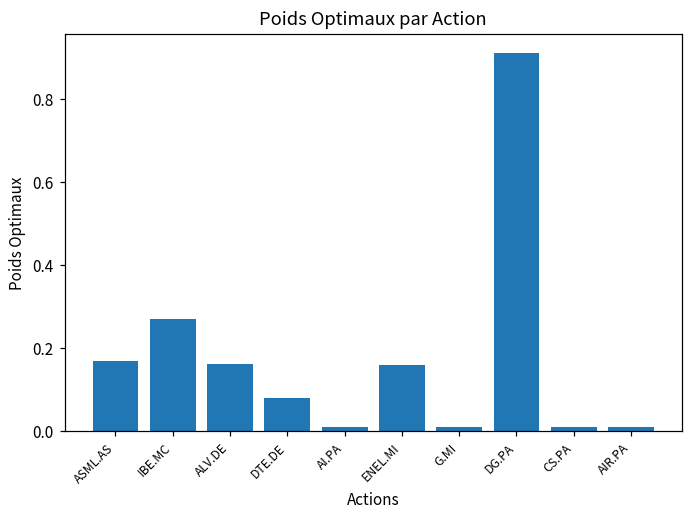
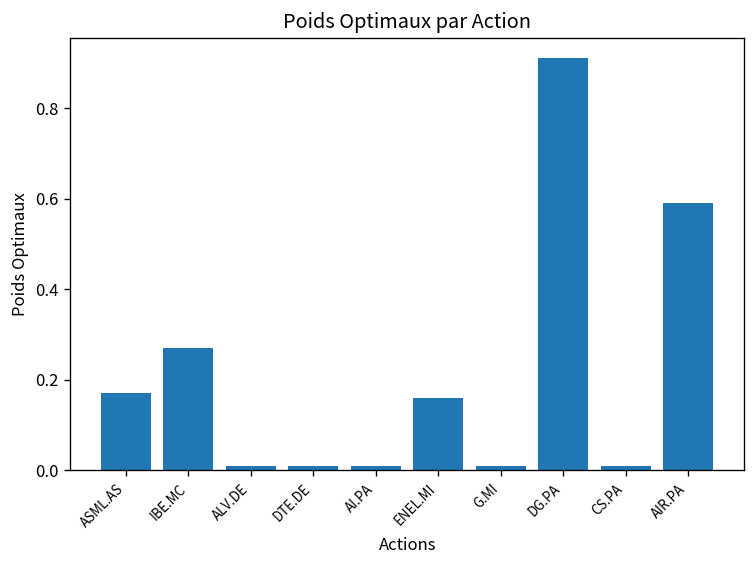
  {
    "ASML.AS": 0.17,
    "IBE.MC": 0.27,
-   "ALV.DE": 0.16,
-   "DTE.DE": 0.08,
+   "ALV.DE": 0.01,
+   "DTE.DE": 0.01,
    "AI.PA": 0.01,
    "ENEL.MI": 0.16,
    "G.MI": 0.01,
    "DG.PA": 0.91,
    "CS.PA": 0.01,
-   "AIR.PA": 0.01
+   "AIR.PA": 0.59
  }
